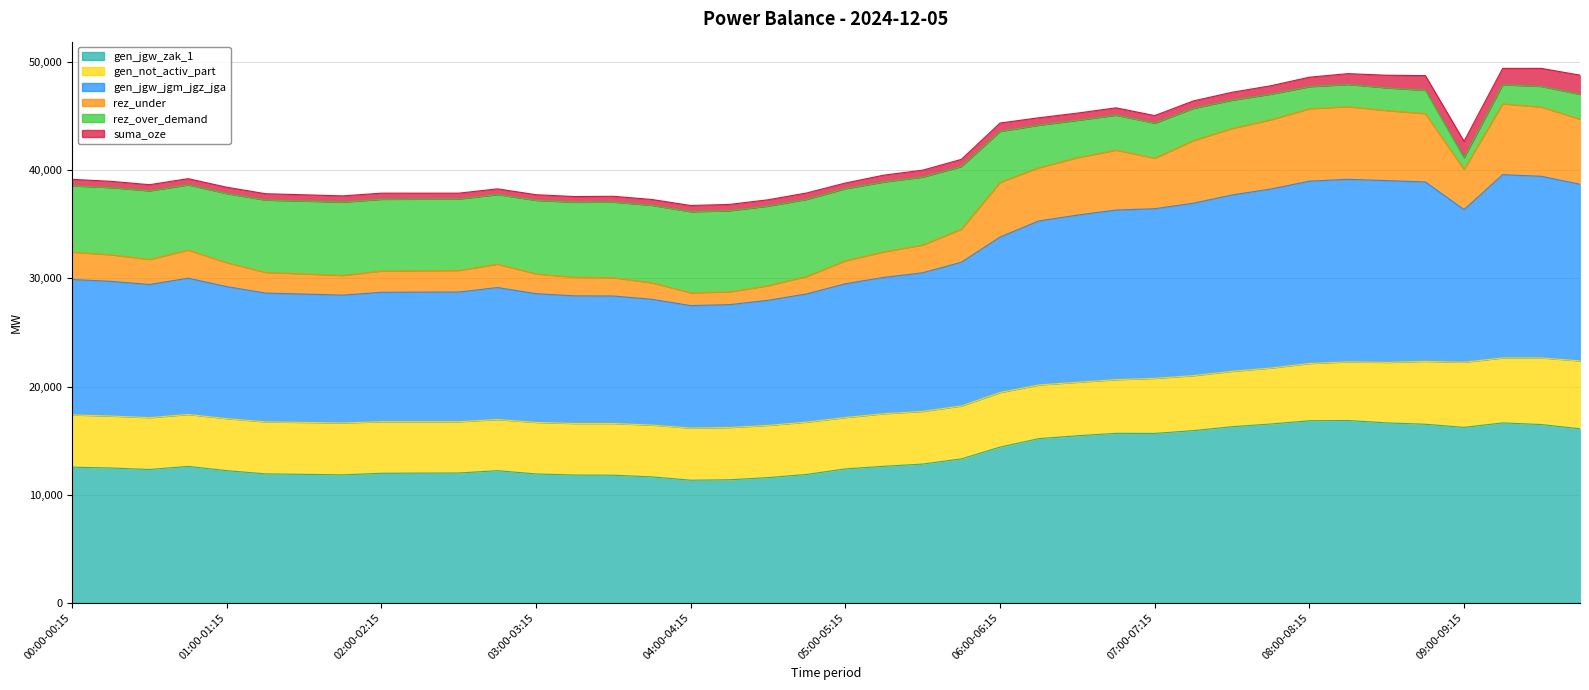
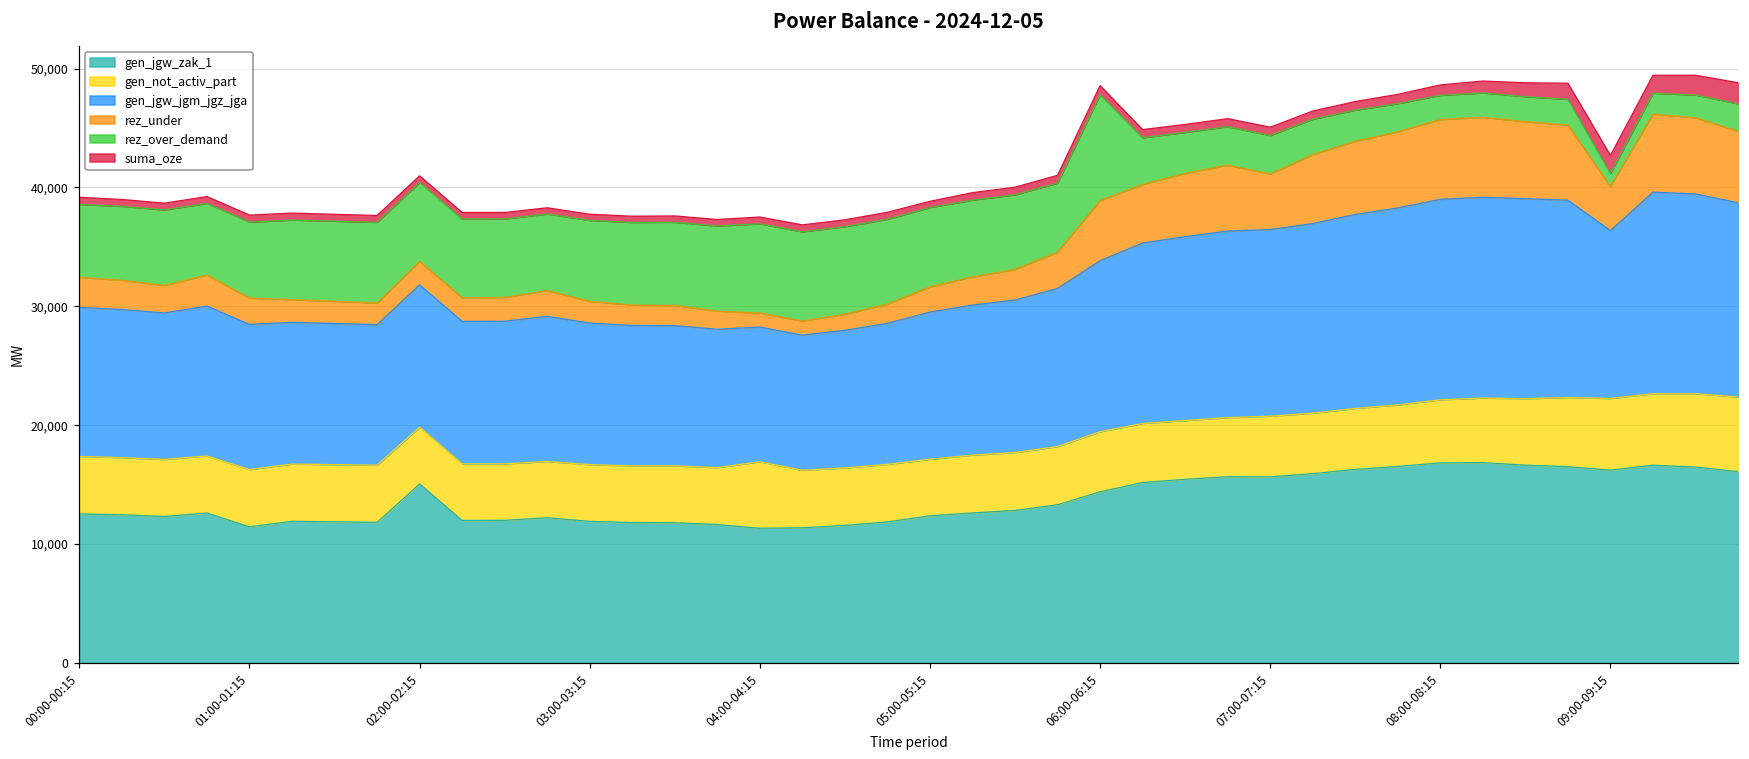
  {
    "gen_jgw_zak_1": {
      "00:00-00:15": "12,500",
-     "01:00-01:15": "12,200",
-     "02:00-02:15": "12,000",
+     "01:00-01:15": "11,400",
+     "02:00-02:15": "15,100",
      "03:00-03:15": "11,900",
      "04:00-04:15": "11,300",
      "05:00-05:15": "12,400",
      "06:00-06:15": "14,400",
      "07:00-07:15": "15,700",
      "08:00-08:15": "16,800",
      "09:00-09:15": "16,200"
    },
    "gen_not_activ_part": {
      "00:00-00:15": "4,800",
      "01:00-01:15": "4,800",
      "02:00-02:15": "4,800",
      "03:00-03:15": "4,800",
-     "04:00-04:15": "4,800",
+     "04:00-04:15": "5,600",
      "05:00-05:15": "4,800",
      "06:00-06:15": "5,100",
      "07:00-07:15": "5,100",
      "08:00-08:15": "5,300",
      "09:00-09:15": "6,000"
    },
    "gen_jgw_jgm_jgz_jga": {
      "00:00-00:15": "12,500",
      "01:00-01:15": "12,200",
      "02:00-02:15": "12,000",
      "03:00-03:15": "11,900",
      "04:00-04:15": "11,300",
      "05:00-05:15": "12,400",
      "06:00-06:15": "14,400",
      "07:00-07:15": "15,700",
      "08:00-08:15": "16,900",
      "09:00-09:15": "14,100"
    },
    "rez_under": {
      "00:00-00:15": "2,500",
      "01:00-01:15": "2,200",
      "02:00-02:15": "2,000",
      "03:00-03:15": "1,800",
      "04:00-04:15": "1,200",
      "05:00-05:15": "2,100",
      "06:00-06:15": "5,100",
      "07:00-07:15": "4,700",
      "08:00-08:15": "6,700",
      "09:00-09:15": "3,700"
    },
    "rez_over_demand": {
      "00:00-00:15": "6,100",
      "01:00-01:15": "6,400",
      "02:00-02:15": "6,600",
      "03:00-03:15": "6,800",
      "04:00-04:15": "7,500",
      "05:00-05:15": "6,700",
-     "06:00-06:15": "4,700",
+     "06:00-06:15": "8,900",
      "07:00-07:15": "3,200",
      "08:00-08:15": "2,000",
      "09:00-09:15": "1,100"
    },
    "suma_oze": {
      "00:00-00:15": "600",
      "01:00-01:15": "600",
      "02:00-02:15": "600",
      "03:00-03:15": "500",
      "04:00-04:15": "600",
      "05:00-05:15": "500",
      "06:00-06:15": "800",
      "07:00-07:15": "700",
      "08:00-08:15": "900",
      "09:00-09:15": "1,500"
    }
  }
